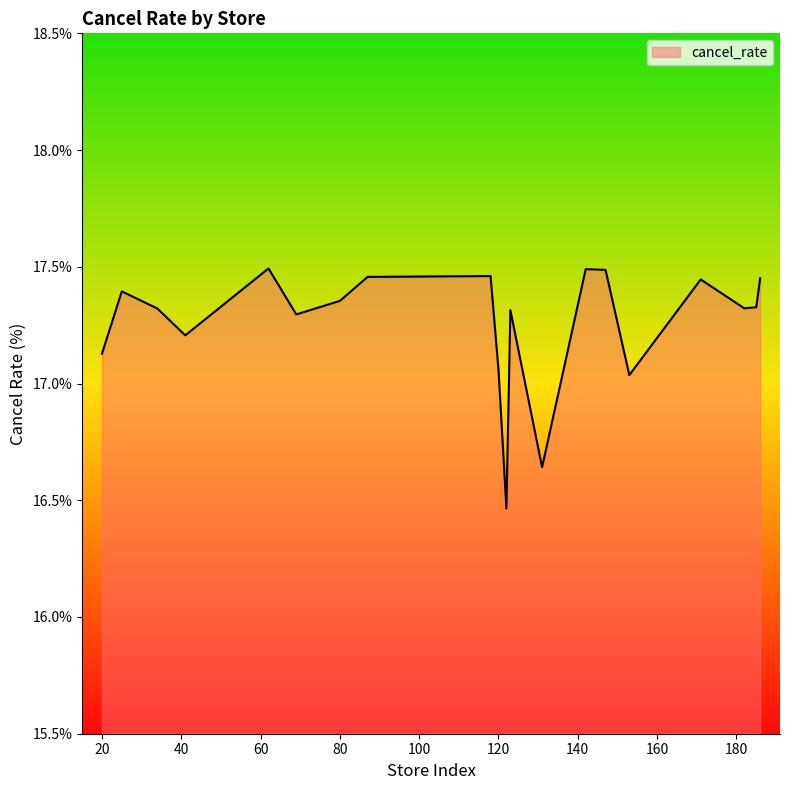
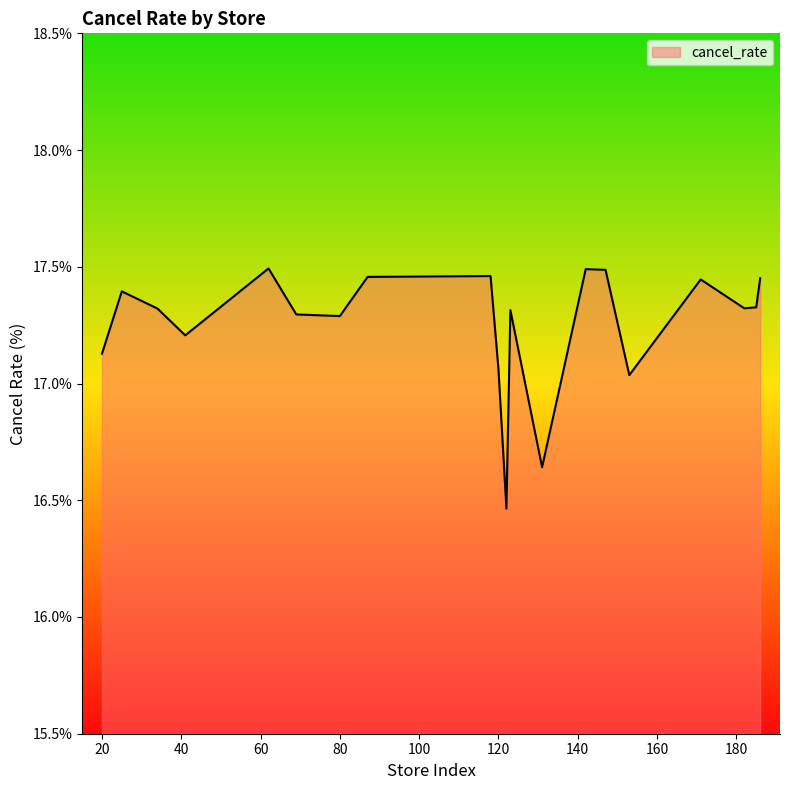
  {
    "20": "17.13%",
-   "80": "17.35%",
+   "80": "17.29%",
    "120": "17.06%"
  }
